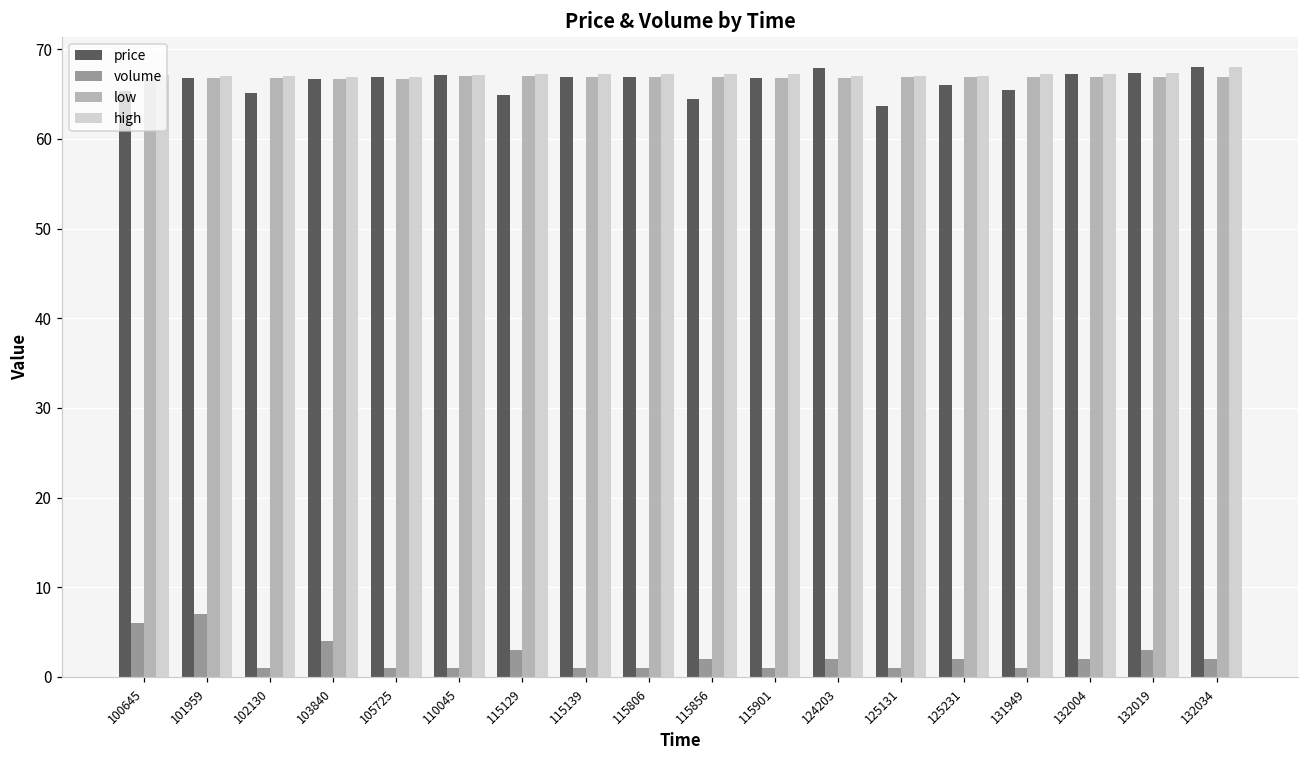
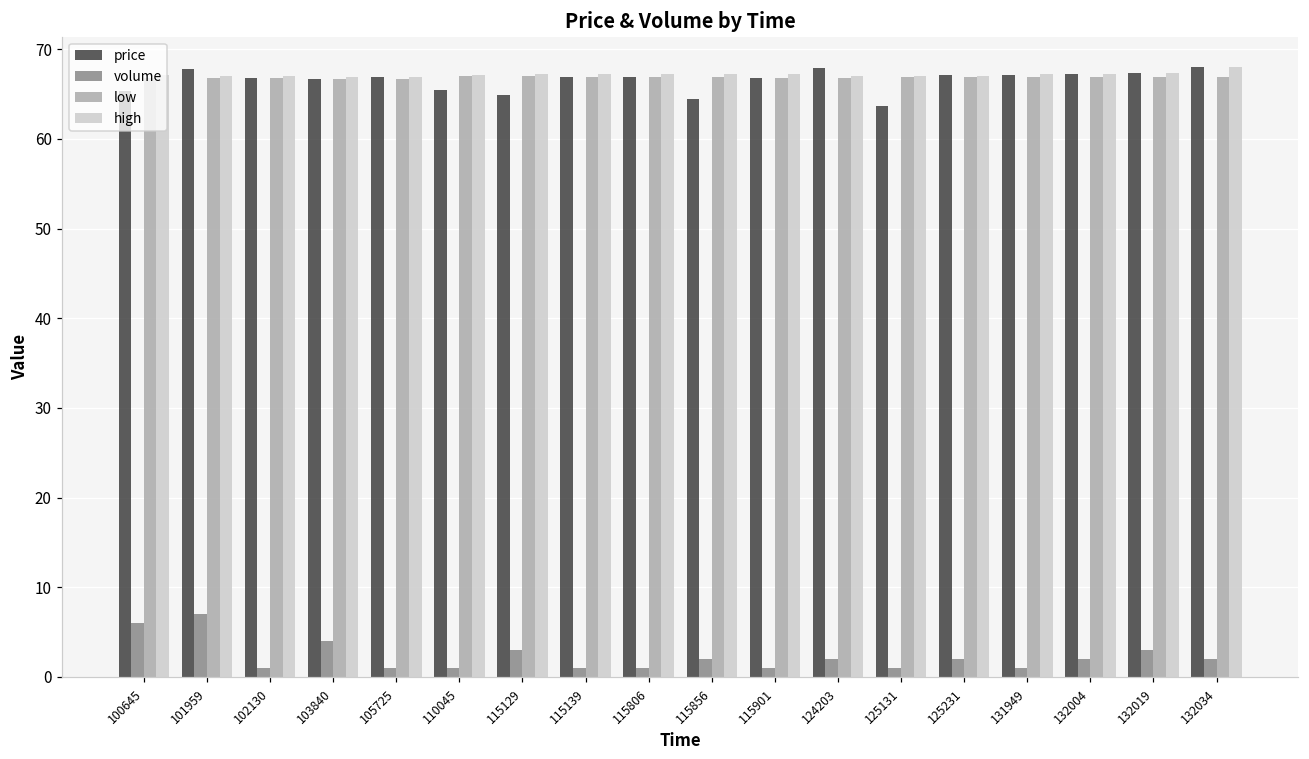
  {
    "price": {
-     "101959": 67,
-     "102130": 65,
+     "101959": 68,
+     "102130": 67,
      "103840": 67,
      "105725": 67,
-     "110045": 67,
+     "110045": 65,
      "115129": 65,
      "115139": 67,
      "115806": 67,
      "115856": 64,
      "115901": 67,
      "124203": 68,
      "125131": 64,
-     "125231": 66,
-     "131949": 65,
+     "125231": 67,
+     "131949": 67,
      "132004": 67,
      "132019": 67,
      "132034": 68
    }
  }
